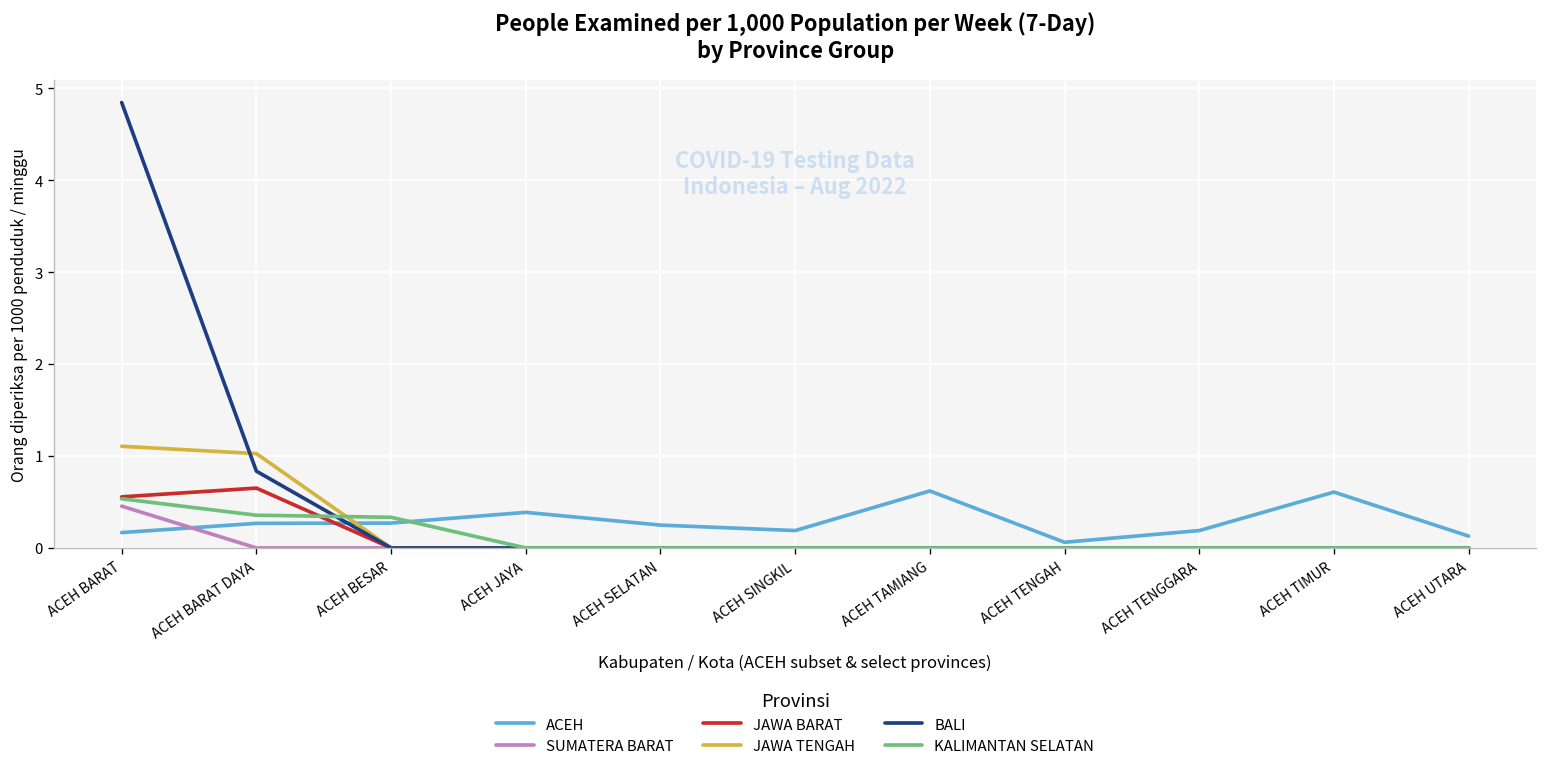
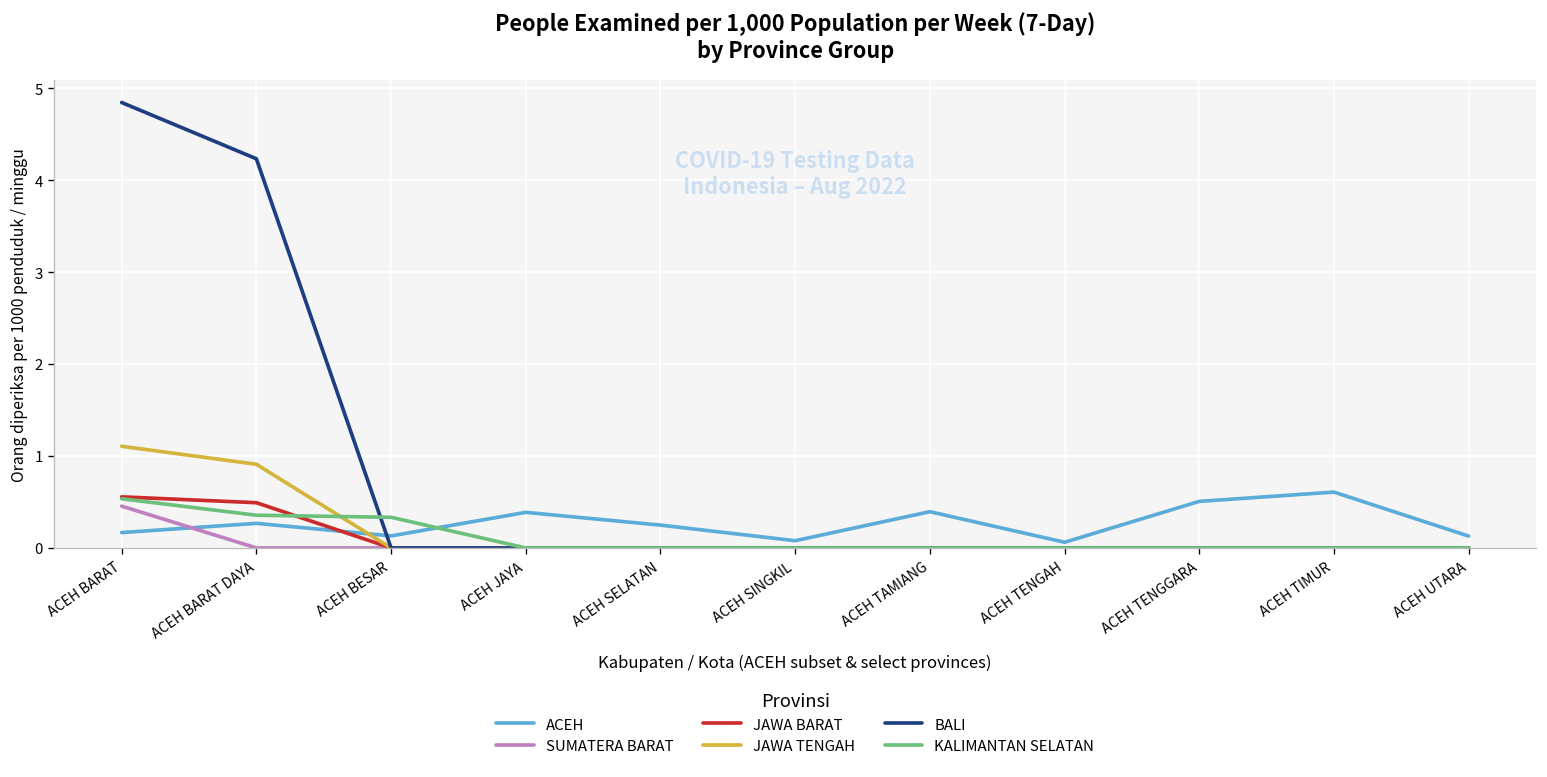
  {
    "ACEH": {
      "ACEH BARAT": 0.2,
      "ACEH BARAT DAYA": 0.3,
-     "ACEH BESAR": 0.3,
+     "ACEH BESAR": 0.1,
      "ACEH JAYA": 0.4,
      "ACEH SELATAN": 0.2,
-     "ACEH SINGKIL": 0.2,
-     "ACEH TAMIANG": 0.6,
+     "ACEH SINGKIL": 0.1,
+     "ACEH TAMIANG": 0.4,
      "ACEH TENGAH": 0.1,
-     "ACEH TENGGARA": 0.2,
+     "ACEH TENGGARA": 0.5,
      "ACEH TIMUR": 0.6,
      "ACEH UTARA": 0.1
    },
    "SUMATERA BARAT": {
      "ACEH BARAT": 0.5,
      "ACEH BARAT DAYA": 0.0
    },
    "JAWA BARAT": {
-     "ACEH BARAT DAYA": 0.7
+     "ACEH BARAT DAYA": 0.5
    },
    "JAWA TENGAH": {
      "ACEH BARAT": 1.1,
-     "ACEH BARAT DAYA": 1.0
+     "ACEH BARAT DAYA": 0.9
    },
    "BALI": {
      "ACEH BARAT": 4.8,
-     "ACEH BARAT DAYA": 0.8
+     "ACEH BARAT DAYA": 4.2
    },
    "KALIMANTAN SELATAN": {
      "ACEH BARAT DAYA": 0.4,
      "ACEH BESAR": 0.3
    }
  }
